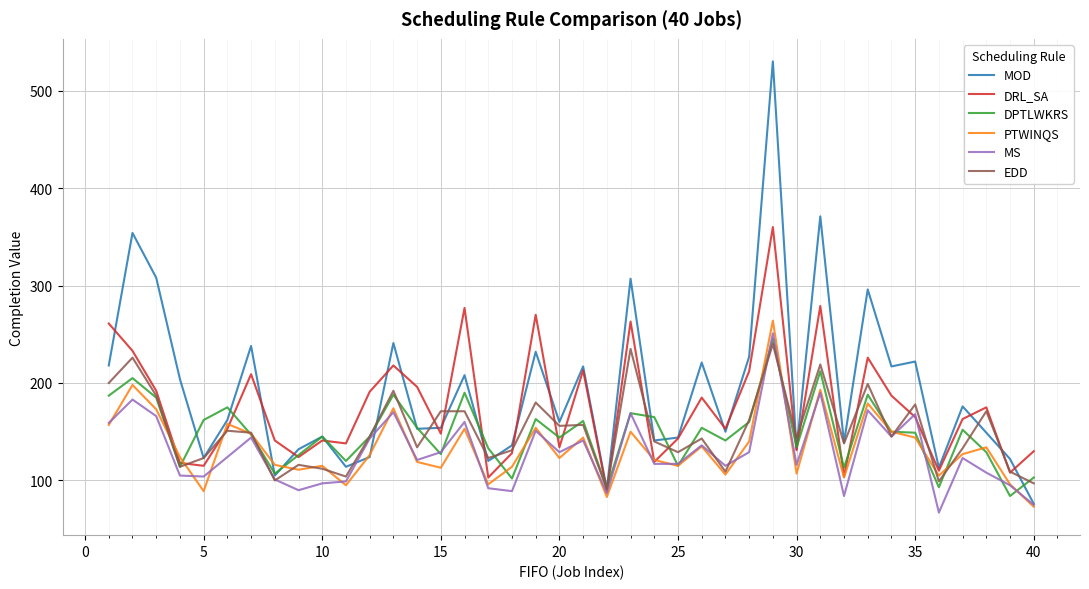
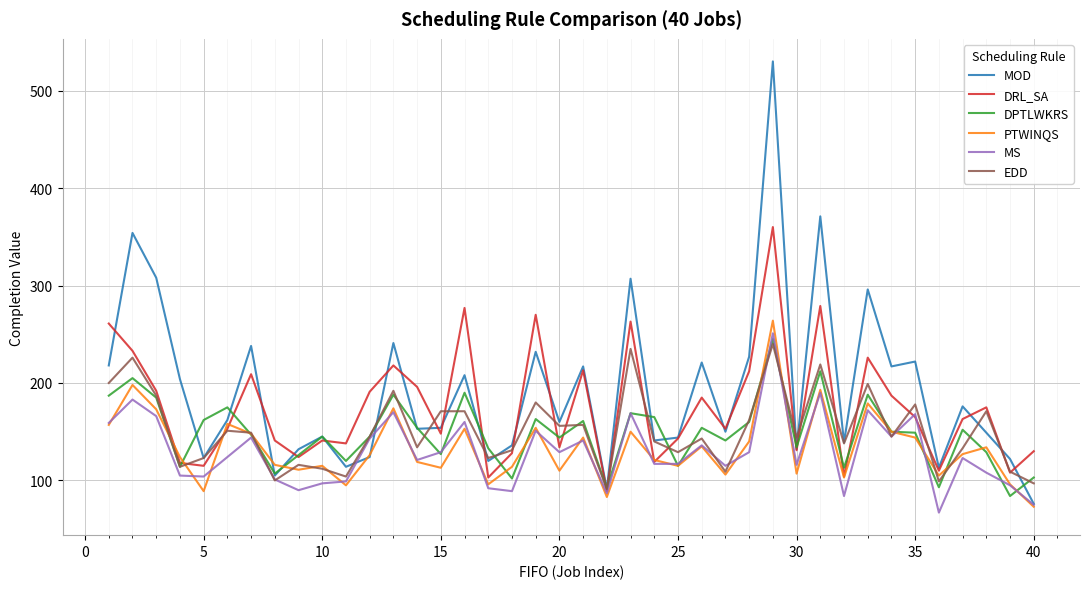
  {
    "MOD": {
      "15": 150,
      "20": 160,
      "35": 220
    },
    "DRL_SA": {
      "5": 120,
      "10": 140,
      "15": 150,
      "20": 130,
      "35": 170,
      "40": 130
    },
    "DPTLWKRS": {
      "5": 160,
      "20": 140,
      "35": 150,
      "40": 100
    },
    "PTWINQS": {
      "5": 90,
      "10": 120,
      "15": 110,
-     "20": 120,
+     "20": 110,
      "30": 110,
      "35": 140
    },
    "MS": {
      "5": 100,
      "10": 100,
      "20": 130,
      "30": 120,
      "35": 170
    },
    "EDD": {
      "10": 110,
      "15": 170,
      "20": 160,
      "25": 130,
      "30": 140,
      "35": 180,
      "40": 100
    }
  }
